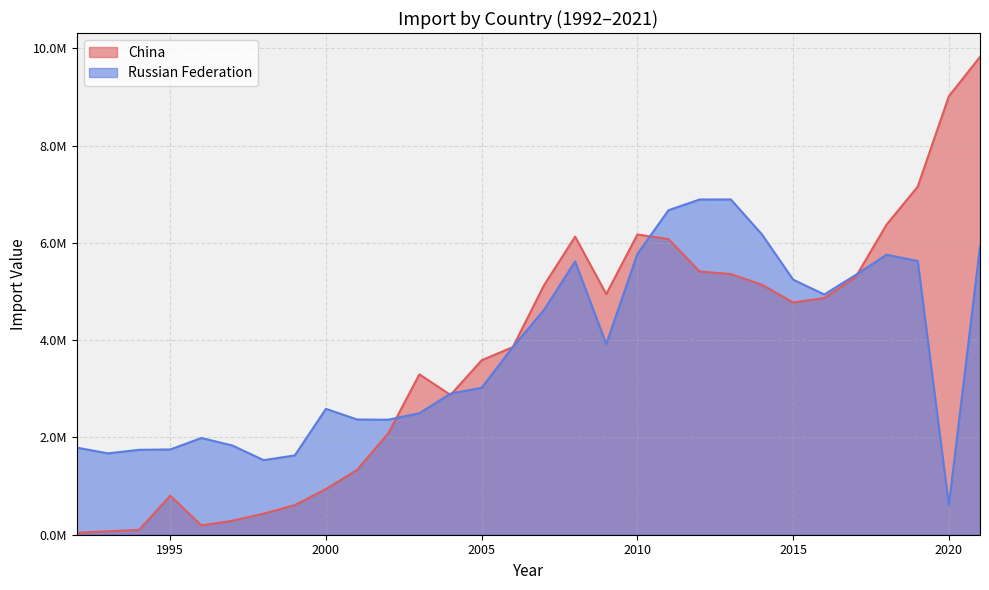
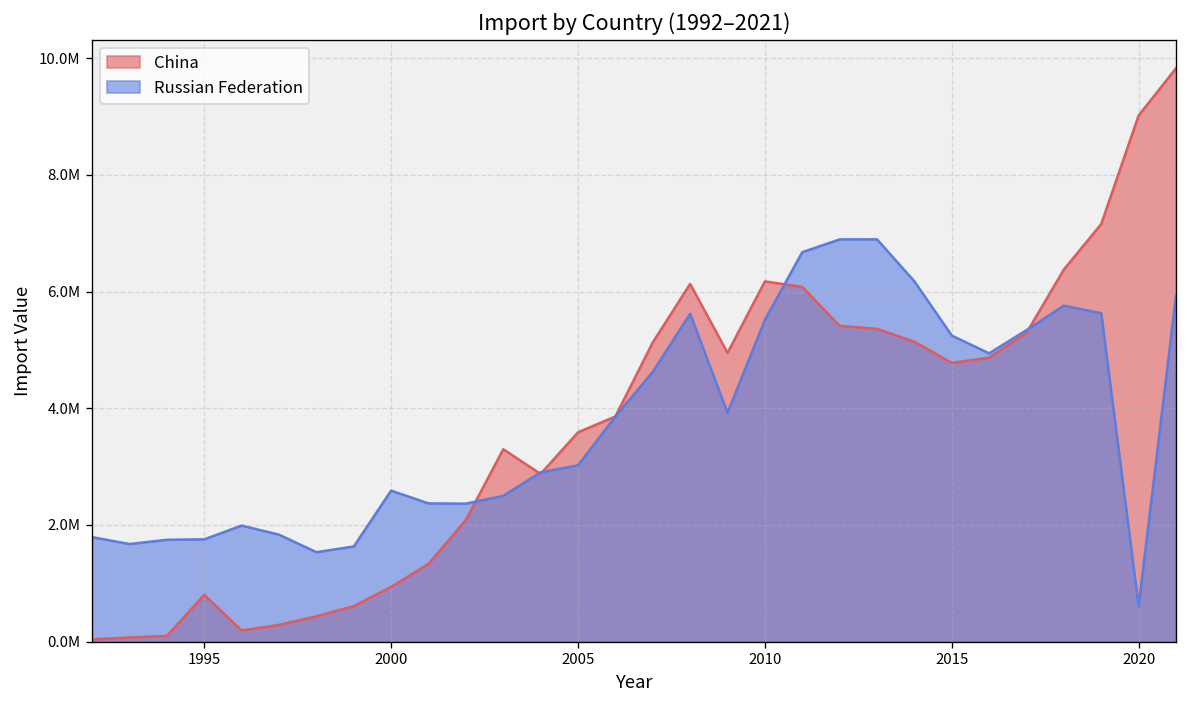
  {
    "China": {
      "1995": 800000,
      "2000": 900000,
      "2005": 3600000,
      "2010": 6200000,
      "2015": 4800000,
      "2020": 9000000
    },
    "Russian Federation": {
      "1995": 1800000,
      "2000": 2600000,
      "2005": 3000000,
-     "2010": 5800000,
+     "2010": 5500000,
      "2015": 5200000,
      "2020": 600000
    }
  }
